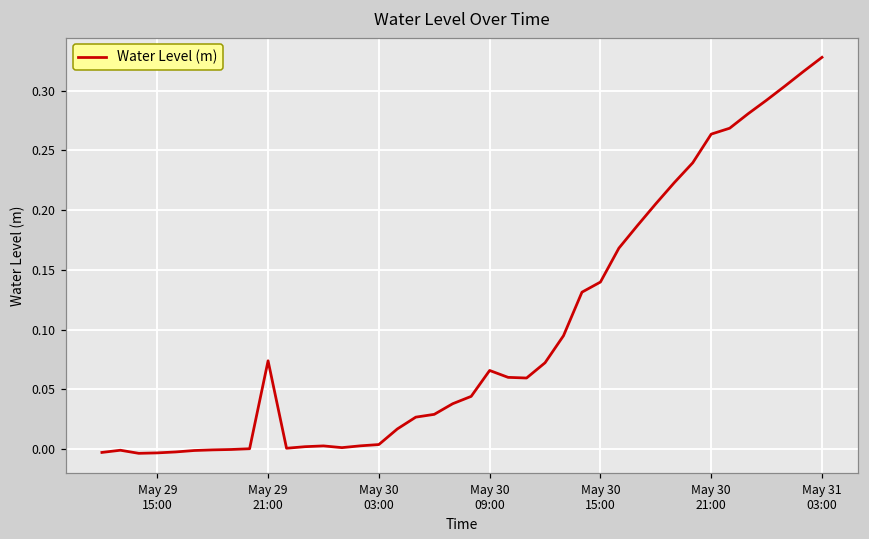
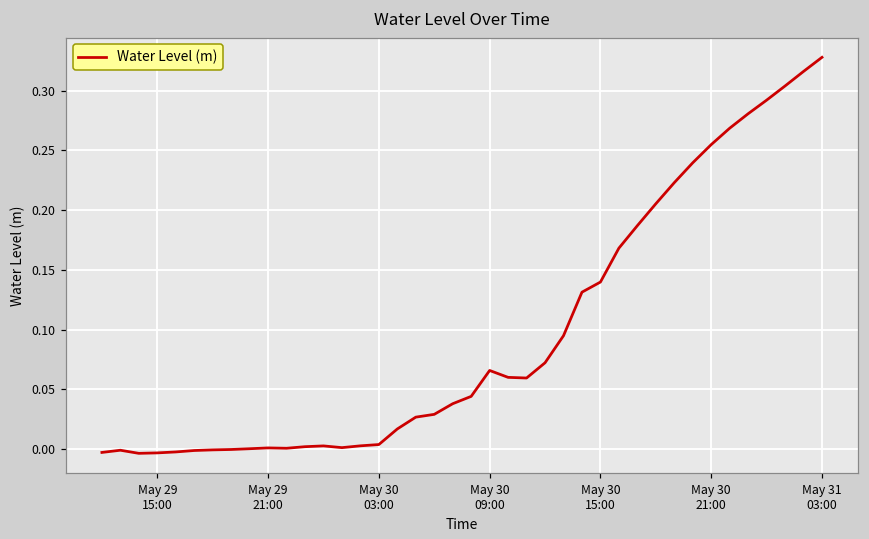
  {
    "May 29 15:00": -0.003,
-   "May 29 21:00": 0.074,
+   "May 29 21:00": 0.001,
    "May 30 03:00": 0.004,
    "May 30 09:00": 0.066,
    "May 30 15:00": 0.140,
-   "May 30 21:00": 0.264,
+   "May 30 21:00": 0.255,
    "May 31 03:00": 0.328
  }
